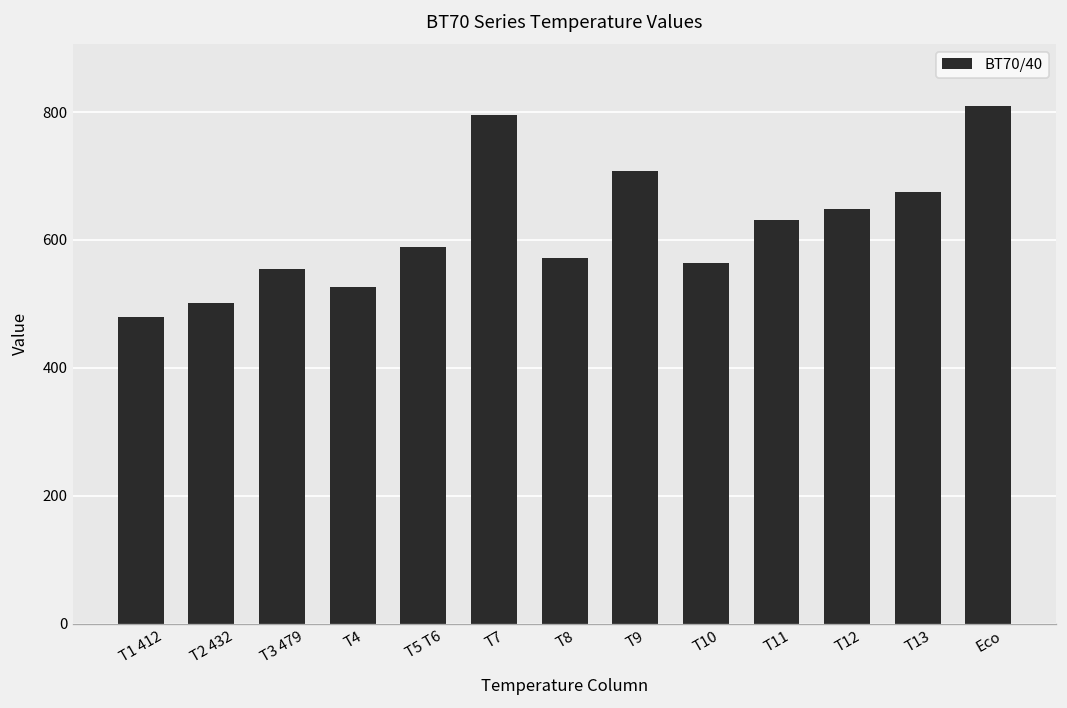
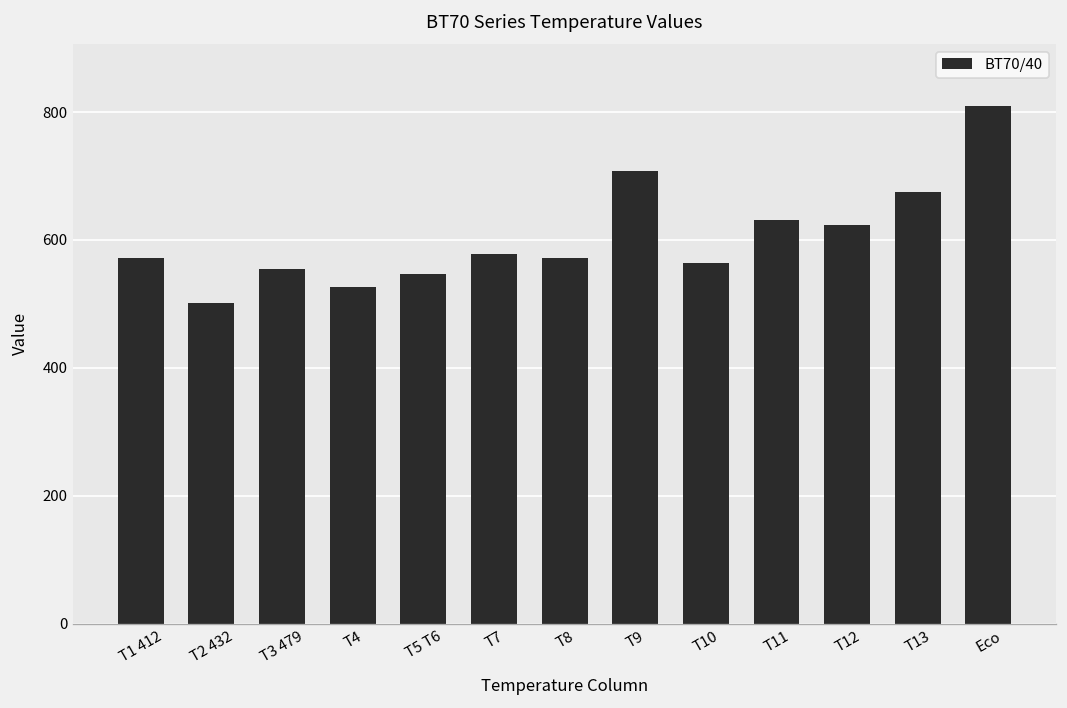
  {
-   "T1 412": 480,
+   "T1 412": 570,
    "T2 432": 500,
    "T3 479": 560,
    "T4": 530,
-   "T5 T6": 590,
-   "T7": 800,
+   "T5 T6": 550,
+   "T7": 580,
    "T8": 570,
    "T9": 710,
    "T10": 560,
    "T11": 630,
-   "T12": 650,
+   "T12": 620,
    "T13": 680,
    "Eco": 810
  }
